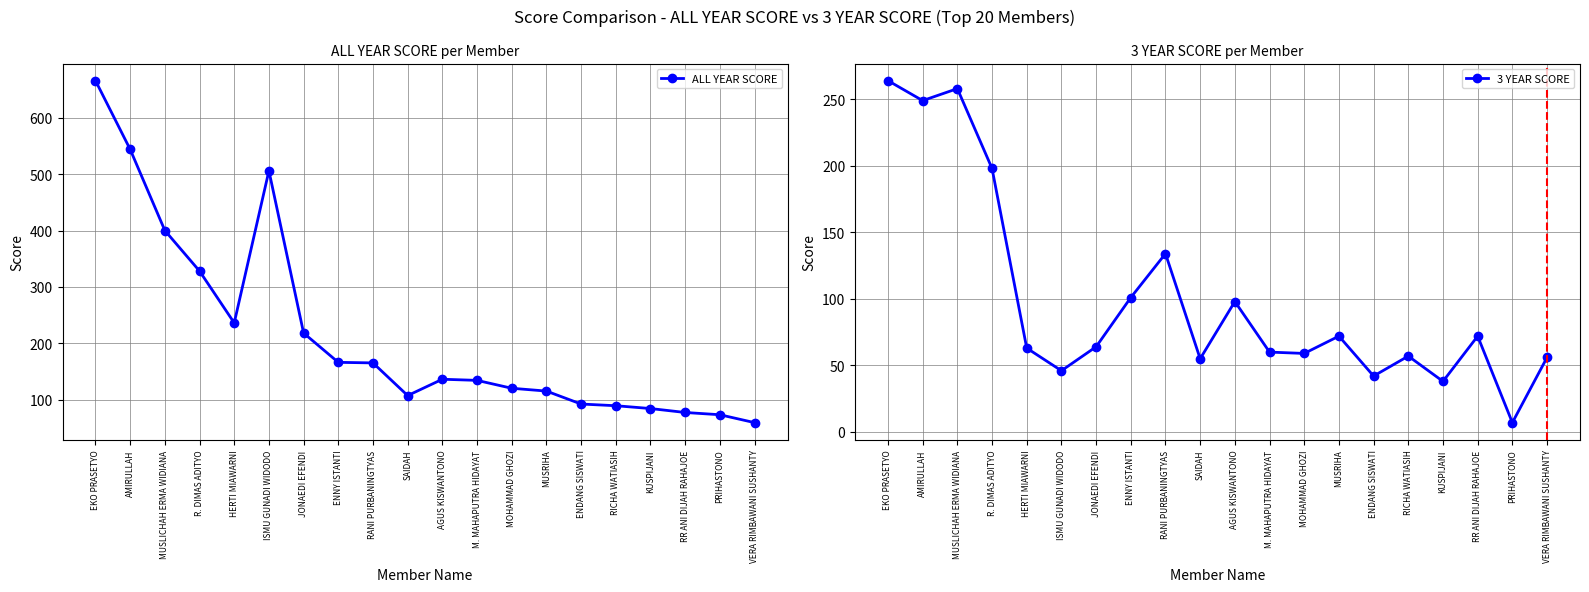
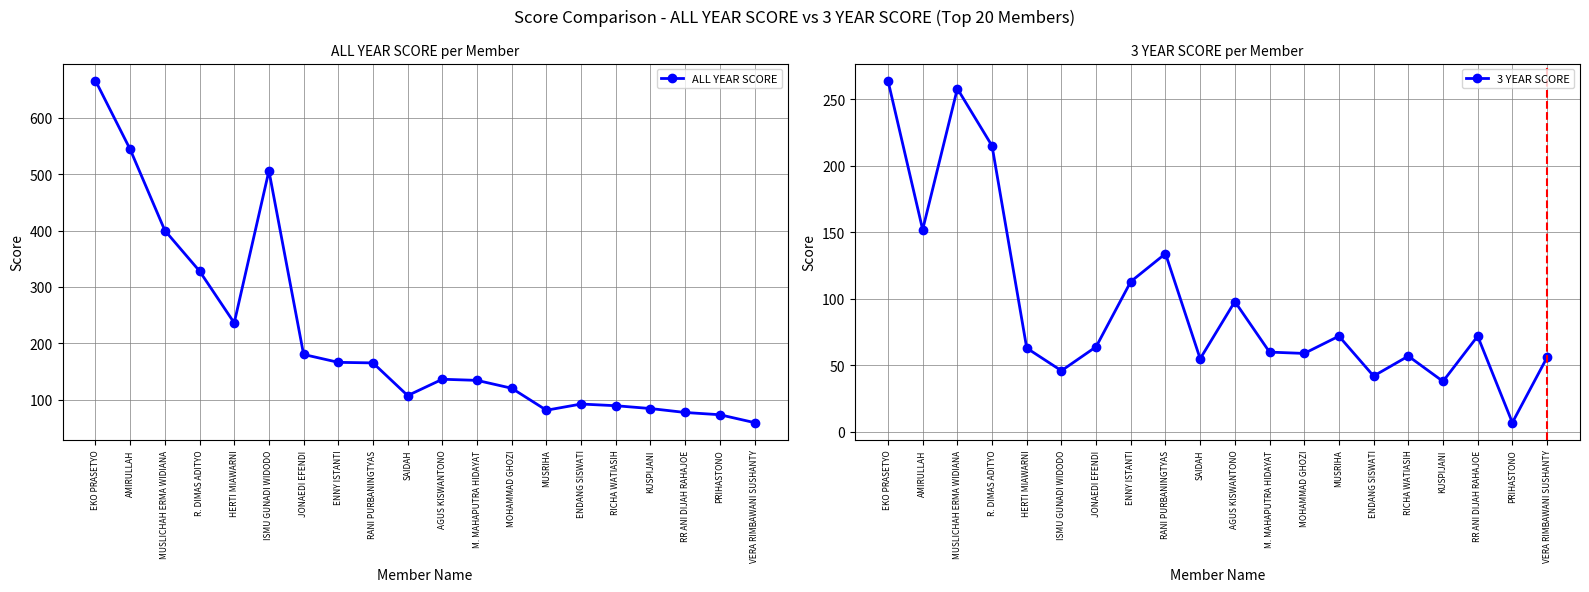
  {
    "ALL YEAR SCORE per Member": {
      "EKO PRASETYO": 670,
      "AMIRULLAH": 540,
      "MUSLICHAH ERMA WIDIANA": 400,
      "R. DIMAS ADITYO": 330,
      "HERTI MIAWARNI": 240,
      "ISMU GUNADI WIDODO": 510,
-     "JONAEDI EFENDI": 220,
+     "JONAEDI EFENDI": 180,
      "ENNY ISTANTI": 170,
      "RANI PURBANINGTYAS": 170,
      "SAIDAH": 110,
      "AGUS KISWANTONO": 140,
      "M. MAHAPUTRA HIDAYAT": 130,
      "MOHAMMAD GHOZI": 120,
-     "MUSRIHA": 120,
+     "MUSRIHA": 80,
      "ENDANG SISWATI": 90,
      "RICHA WATIASIH": 90,
      "KUSPIJANI": 80,
      "RR ANI DIJAH RAHAJOE": 80,
      "PRIHASTONO": 70,
      "VERA RIMBAWANI SUSHANTY": 60
    },
    "3 YEAR SCORE per Member": {
      "EKO PRASETYO": 264,
-     "AMIRULLAH": 249,
+     "AMIRULLAH": 152,
      "MUSLICHAH ERMA WIDIANA": 258,
-     "R. DIMAS ADITYO": 198,
+     "R. DIMAS ADITYO": 215,
      "HERTI MIAWARNI": 63,
      "ISMU GUNADI WIDODO": 46,
      "JONAEDI EFENDI": 64,
-     "ENNY ISTANTI": 101,
+     "ENNY ISTANTI": 113,
      "RANI PURBANINGTYAS": 134,
      "SAIDAH": 55,
      "AGUS KISWANTONO": 98,
      "M. MAHAPUTRA HIDAYAT": 60,
      "MOHAMMAD GHOZI": 59,
      "MUSRIHA": 72,
      "ENDANG SISWATI": 42,
      "RICHA WATIASIH": 57,
      "KUSPIJANI": 38,
      "RR ANI DIJAH RAHAJOE": 72,
      "PRIHASTONO": 7,
      "VERA RIMBAWANI SUSHANTY": 56
    }
  }
